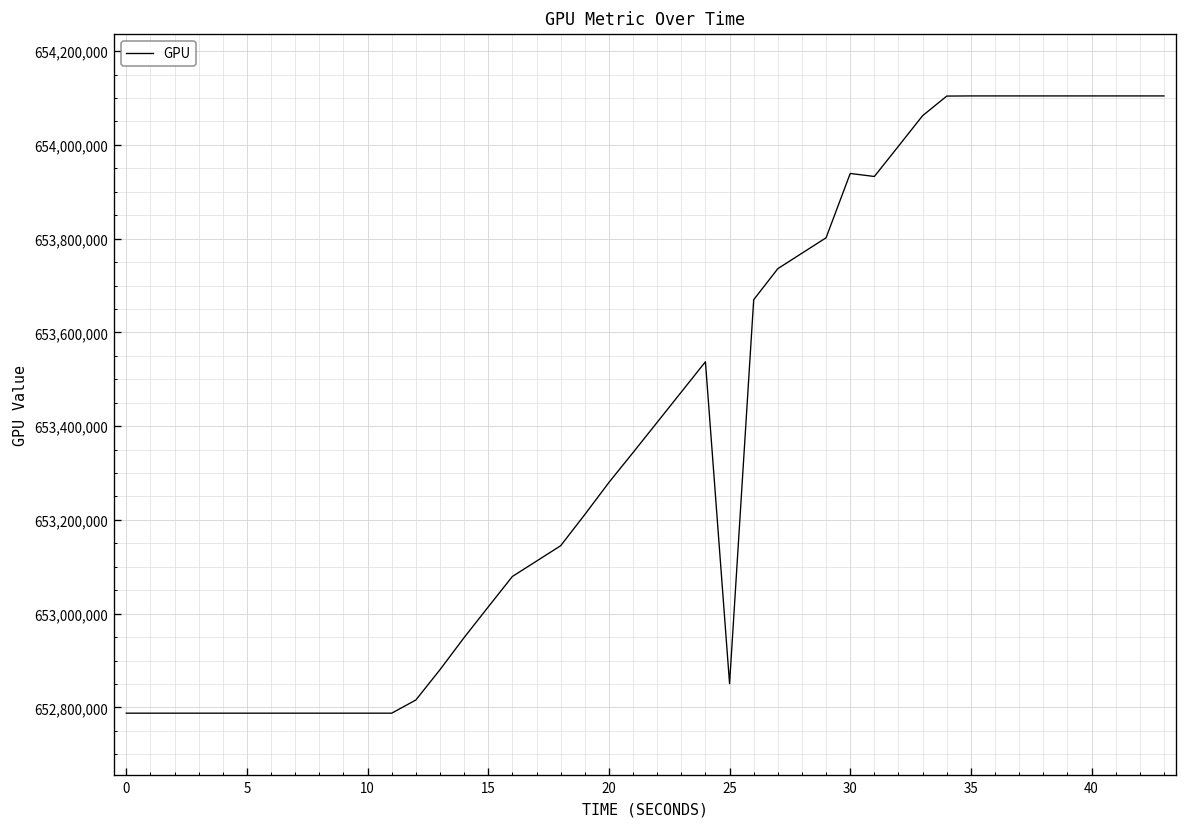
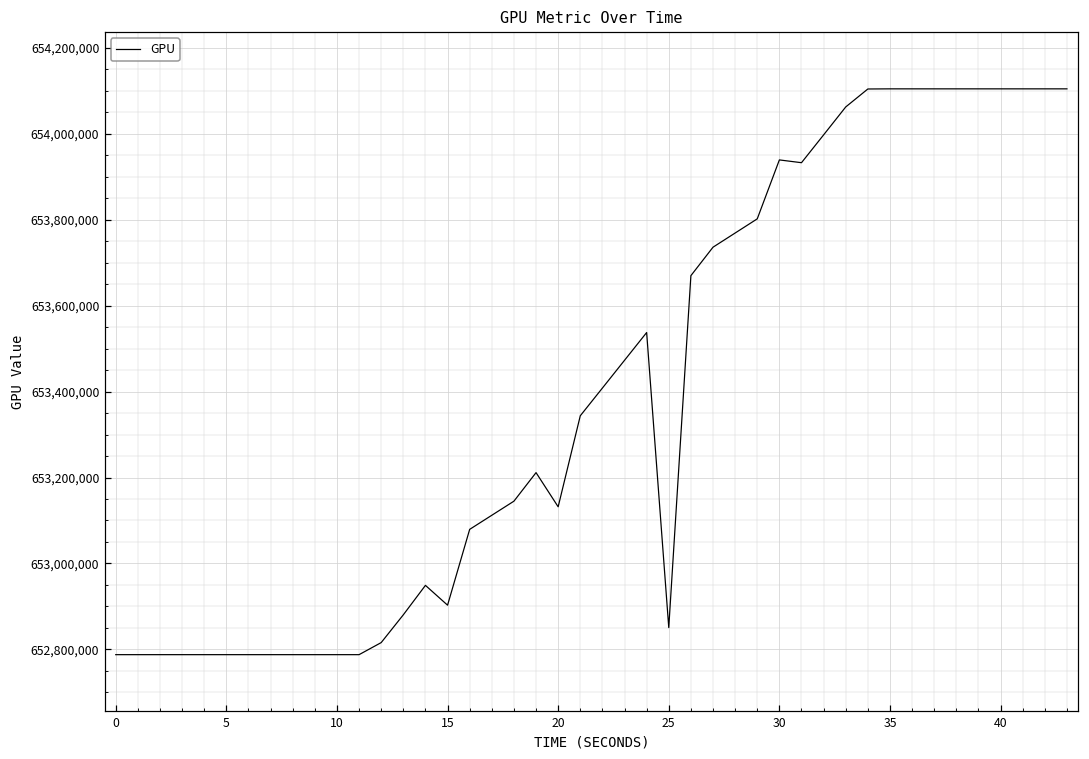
  {
    "0": "652,790,000",
    "10": "652,790,000",
-   "15": "653,010,000",
-   "20": "653,280,000",
+   "15": "652,900,000",
+   "20": "653,130,000",
    "25": "652,850,000",
    "30": "653,940,000",
    "35": "654,100,000"
  }
